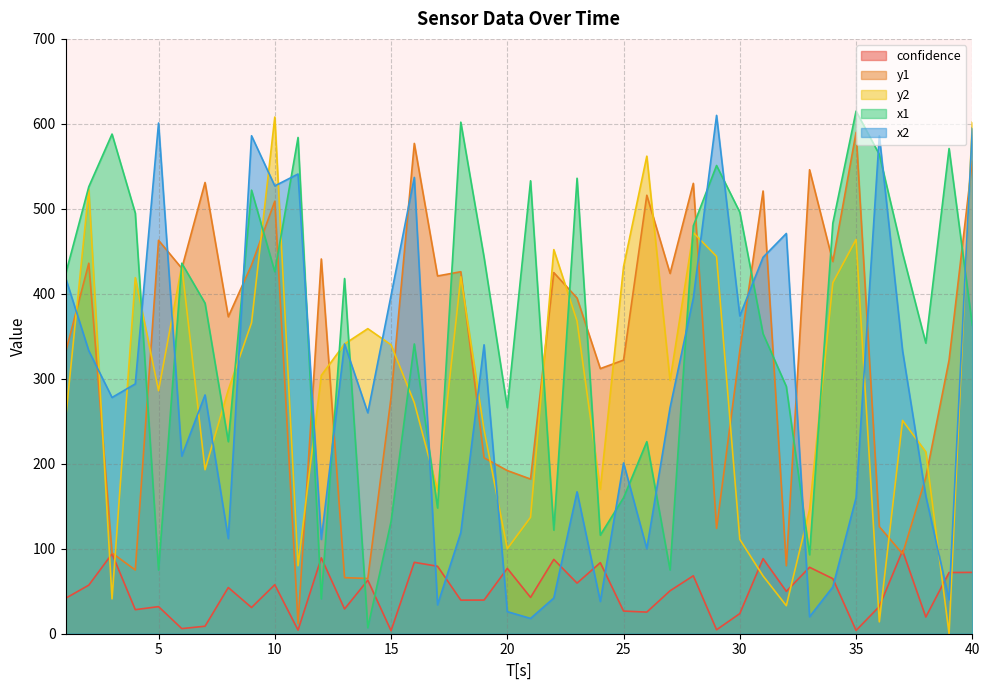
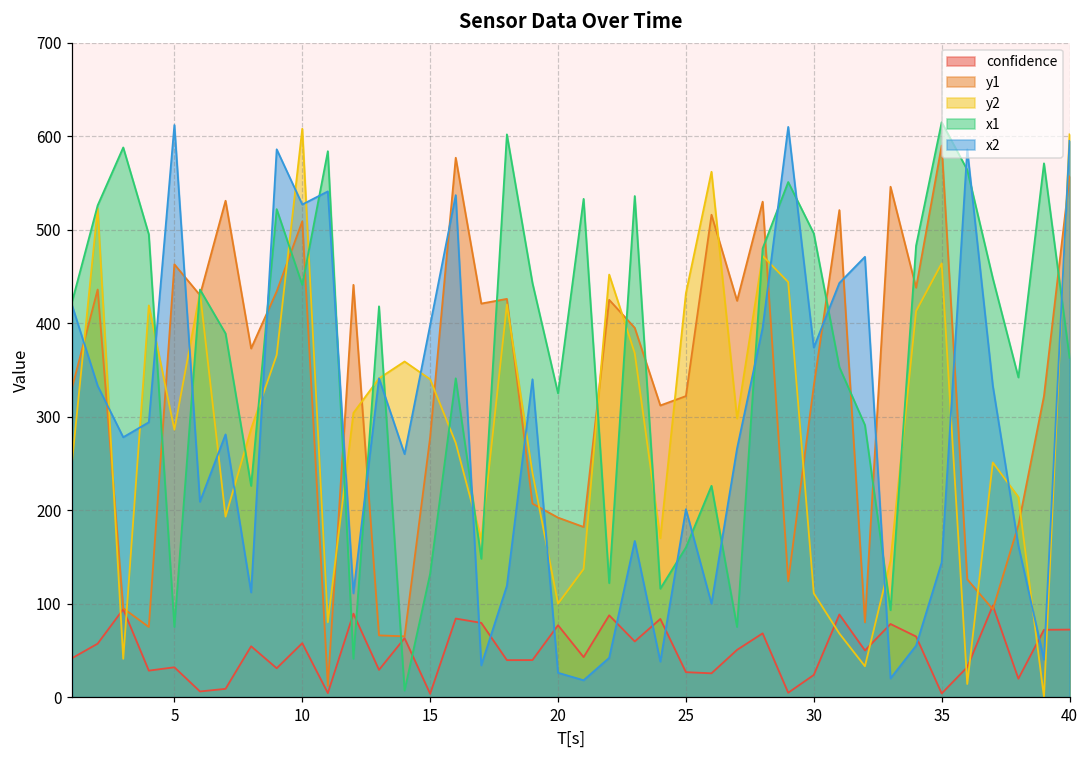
  {
    "x1": {
      "5": 80,
-     "10": 430,
+     "10": 440,
      "15": 130,
-     "20": 270,
+     "20": 330,
      "25": 160,
      "30": 500,
      "35": 620,
      "40": 360
    },
    "x2": {
-     "5": 600,
+     "5": 610,
      "10": 530,
      "15": 400,
      "20": 30,
      "25": 200,
      "30": 370,
-     "35": 160,
+     "35": 140,
      "40": 600
    }
  }
